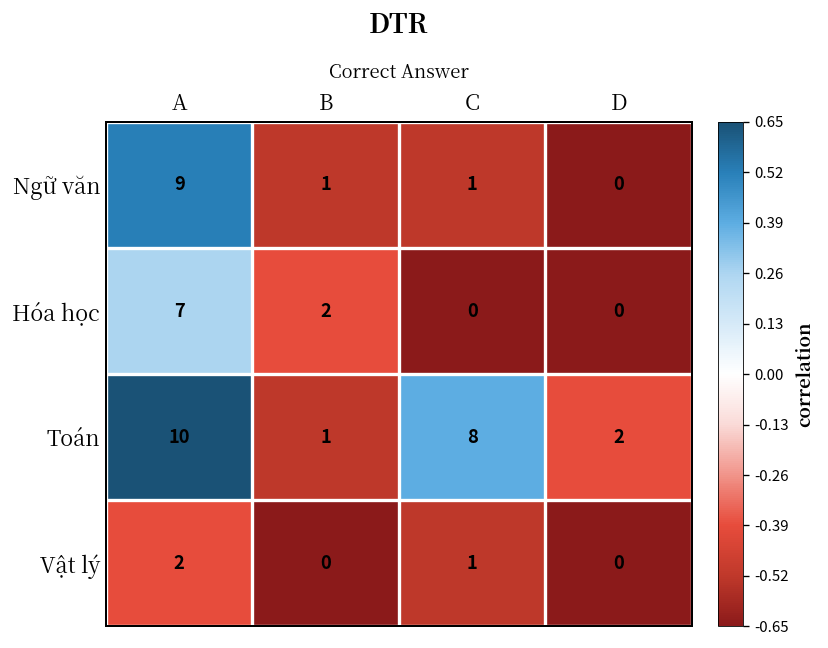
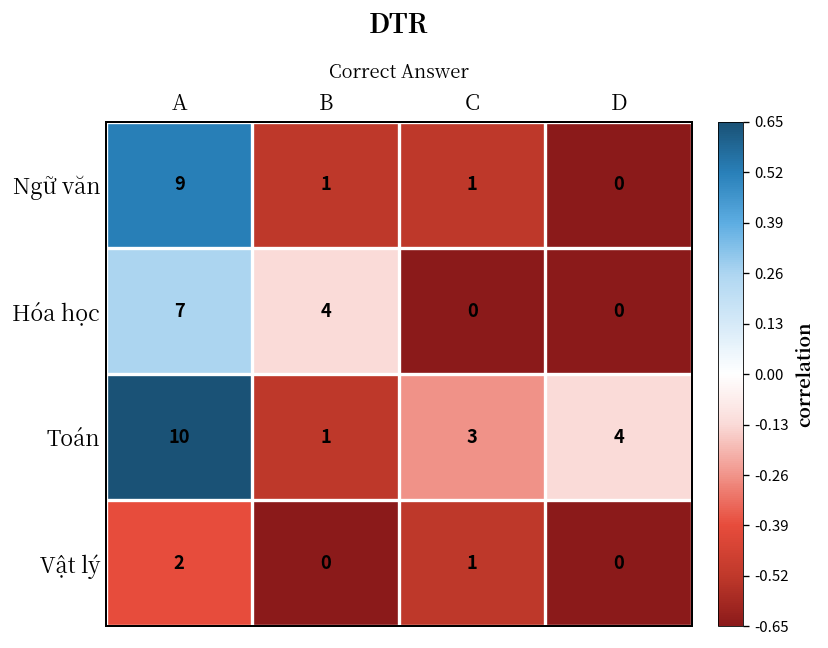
  {
    "Ngữ văn": {
      "A": 9,
      "B": 1,
      "C": 1,
      "D": 0
    },
    "Hóa học": {
      "A": 7,
-     "B": 2,
+     "B": 4,
      "C": 0,
      "D": 0
    },
    "Toán": {
      "A": 10,
      "B": 1,
-     "C": 8,
-     "D": 2
+     "C": 3,
+     "D": 4
    },
    "Vật lý": {
      "A": 2,
      "B": 0,
      "C": 1,
      "D": 0
    }
  }
